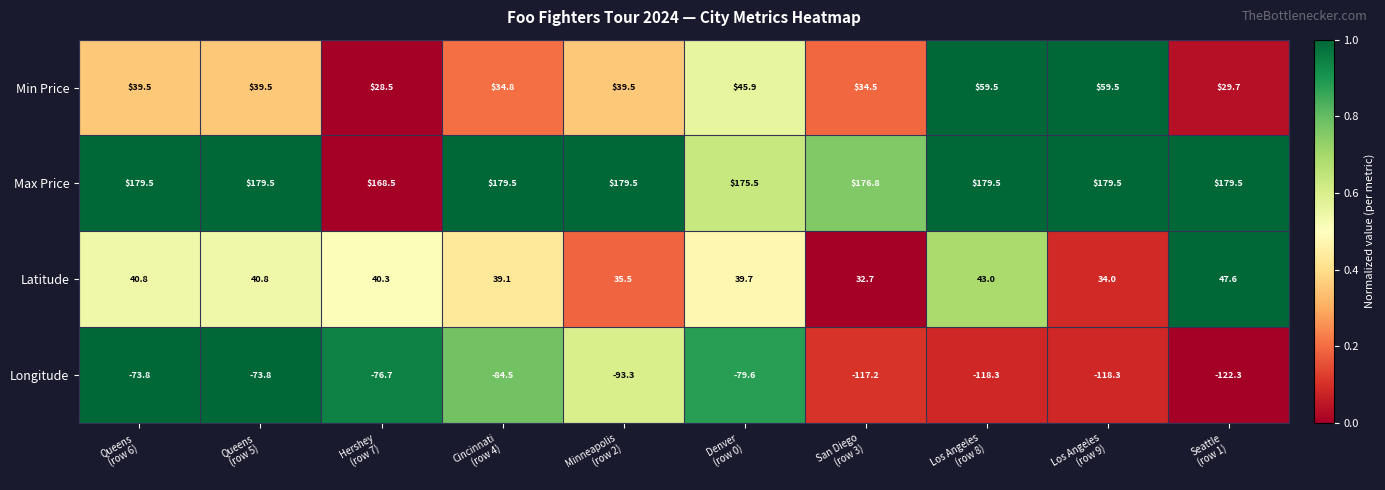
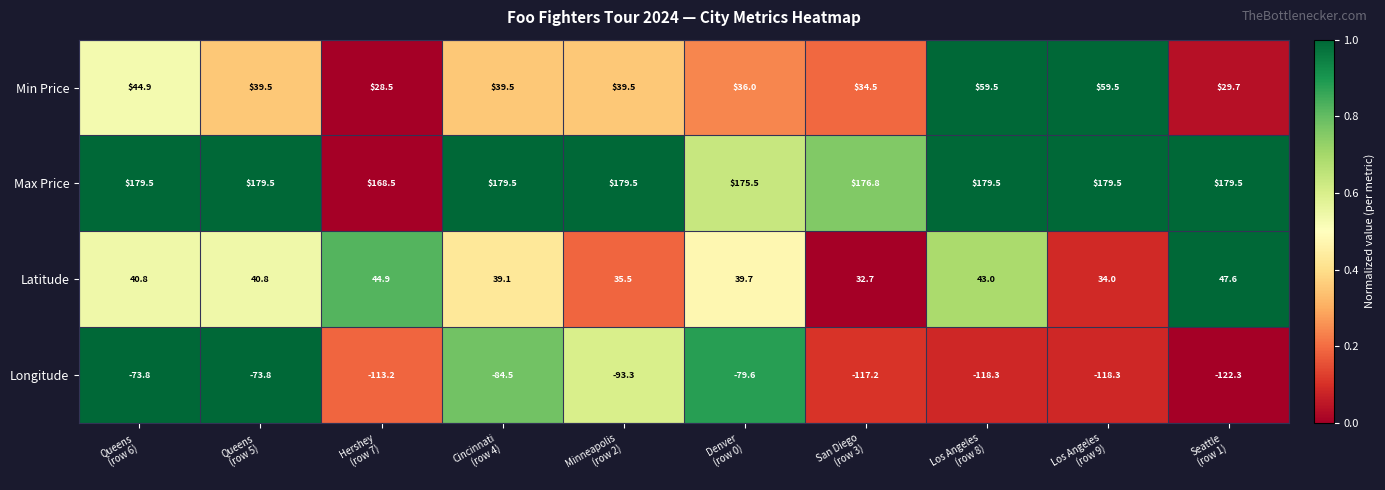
  {
    "Min Price": {
-     "Queens (row 6)": "$39.5",
+     "Queens (row 6)": "$44.9",
      "Queens (row 5)": "$39.5",
      "Hershey (row 7)": "$28.5",
-     "Cincinnati (row 4)": "$34.8",
+     "Cincinnati (row 4)": "$39.5",
      "Minneapolis (row 2)": "$39.5",
-     "Denver (row 0)": "$45.9",
+     "Denver (row 0)": "$36.0",
      "San Diego (row 3)": "$34.5",
      "Los Angeles (row 8)": "$59.5",
      "Los Angeles (row 9)": "$59.5",
      "Seattle (row 1)": "$29.7"
    },
    "Max Price": {
      "Queens (row 6)": "$179.5",
      "Queens (row 5)": "$179.5",
      "Hershey (row 7)": "$168.5",
      "Cincinnati (row 4)": "$179.5",
      "Minneapolis (row 2)": "$179.5",
      "Denver (row 0)": "$175.5",
      "San Diego (row 3)": "$176.8",
      "Los Angeles (row 8)": "$179.5",
      "Los Angeles (row 9)": "$179.5",
      "Seattle (row 1)": "$179.5"
    },
    "Latitude": {
      "Queens (row 6)": "40.8",
      "Queens (row 5)": "40.8",
-     "Hershey (row 7)": "40.3",
+     "Hershey (row 7)": "44.9",
      "Cincinnati (row 4)": "39.1",
      "Minneapolis (row 2)": "35.5",
      "Denver (row 0)": "39.7",
      "San Diego (row 3)": "32.7",
      "Los Angeles (row 8)": "43.0",
      "Los Angeles (row 9)": "34.0",
      "Seattle (row 1)": "47.6"
    },
    "Longitude": {
      "Queens (row 6)": "-73.8",
      "Queens (row 5)": "-73.8",
-     "Hershey (row 7)": "-76.7",
+     "Hershey (row 7)": "-113.2",
      "Cincinnati (row 4)": "-84.5",
      "Minneapolis (row 2)": "-93.3",
      "Denver (row 0)": "-79.6",
      "San Diego (row 3)": "-117.2",
      "Los Angeles (row 8)": "-118.3",
      "Los Angeles (row 9)": "-118.3",
      "Seattle (row 1)": "-122.3"
    }
  }
